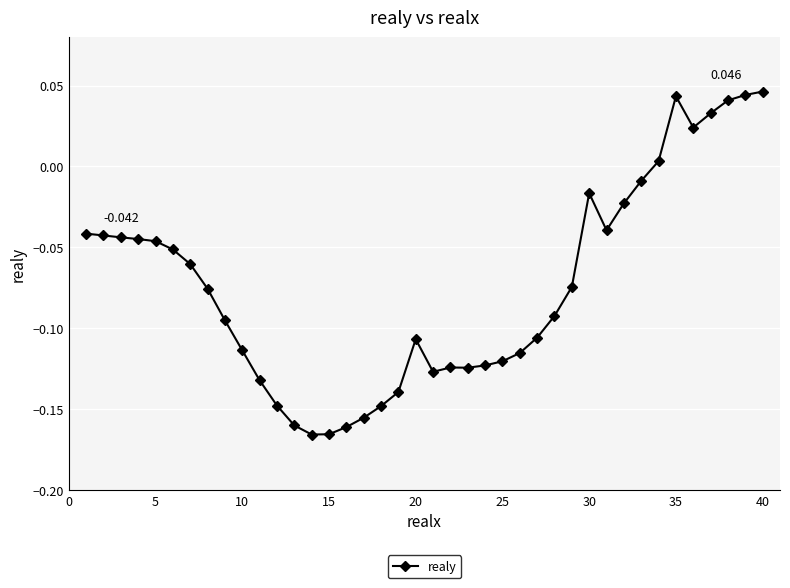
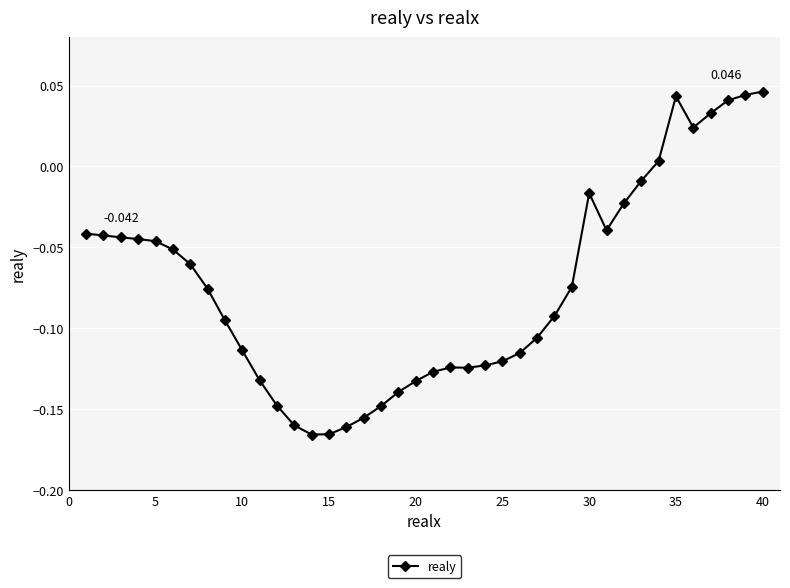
  {
    "5": -0.046,
    "10": -0.114,
    "15": -0.166,
-   "20": -0.107,
+   "20": -0.133,
    "25": -0.120,
    "30": -0.017,
    "35": 0.043
  }
